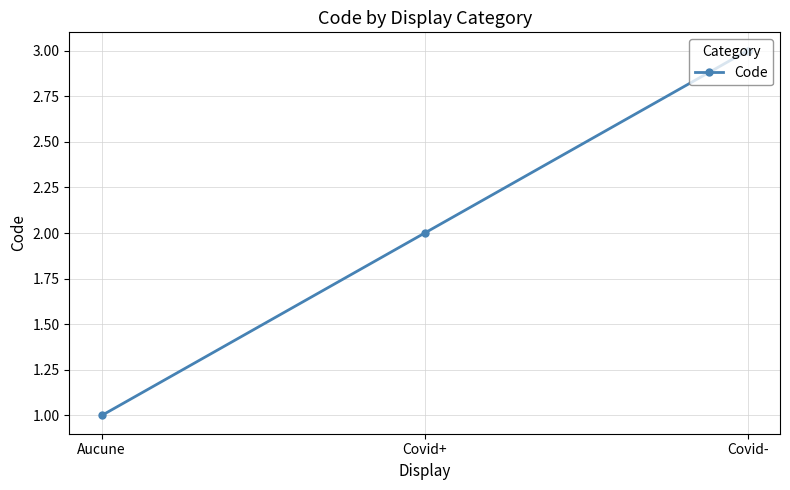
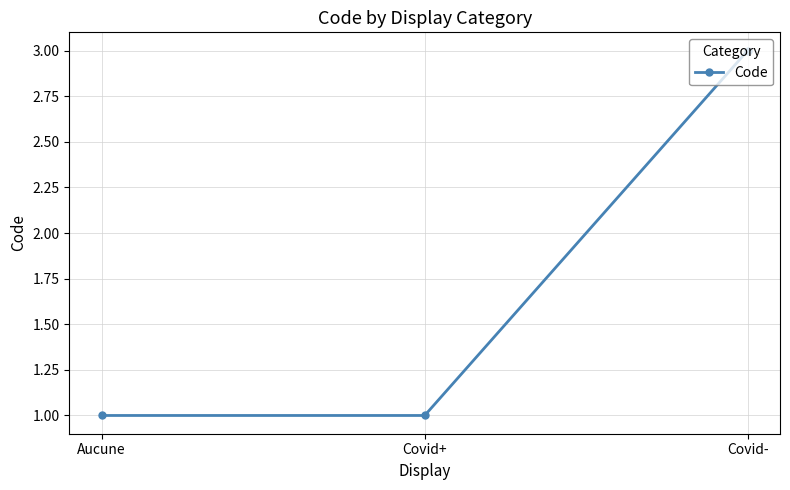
  {
    "Aucune": 1,
-   "Covid+": 2
+   "Covid+": 1
  }
